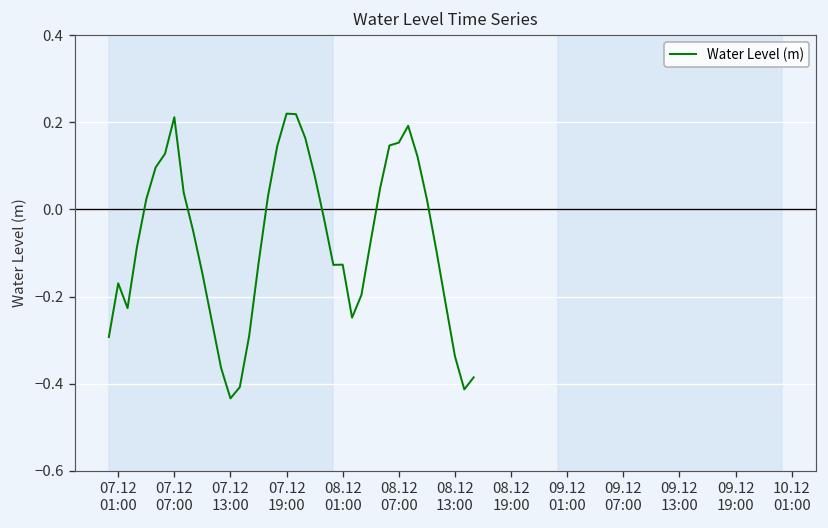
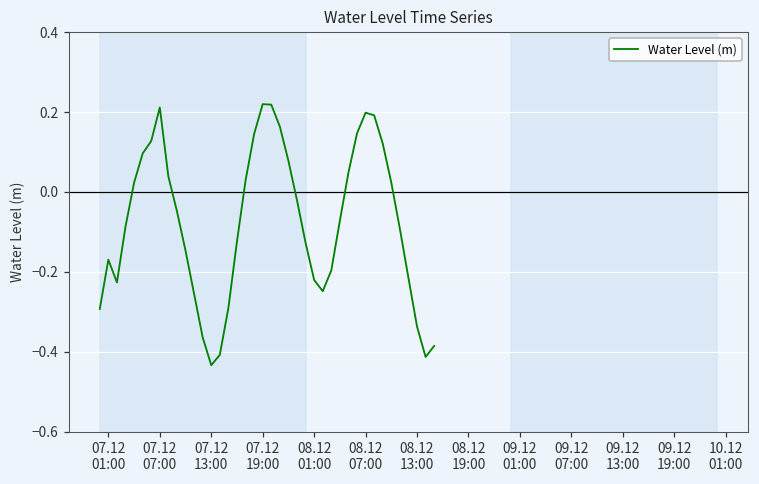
  {
    "07.12 01:00": -0.17,
    "07.12 07:00": 0.21,
    "07.12 13:00": -0.43,
    "07.12 19:00": 0.22,
-   "08.12 01:00": -0.13,
-   "08.12 07:00": 0.15,
+   "08.12 01:00": -0.22,
+   "08.12 07:00": 0.20,
    "08.12 13:00": -0.34
  }
